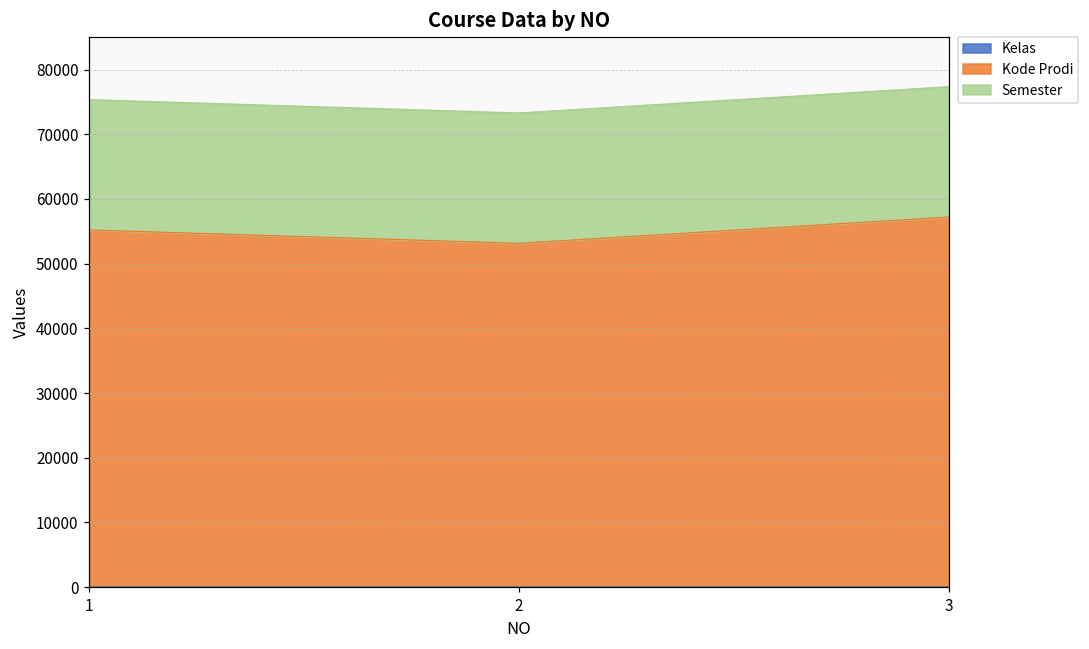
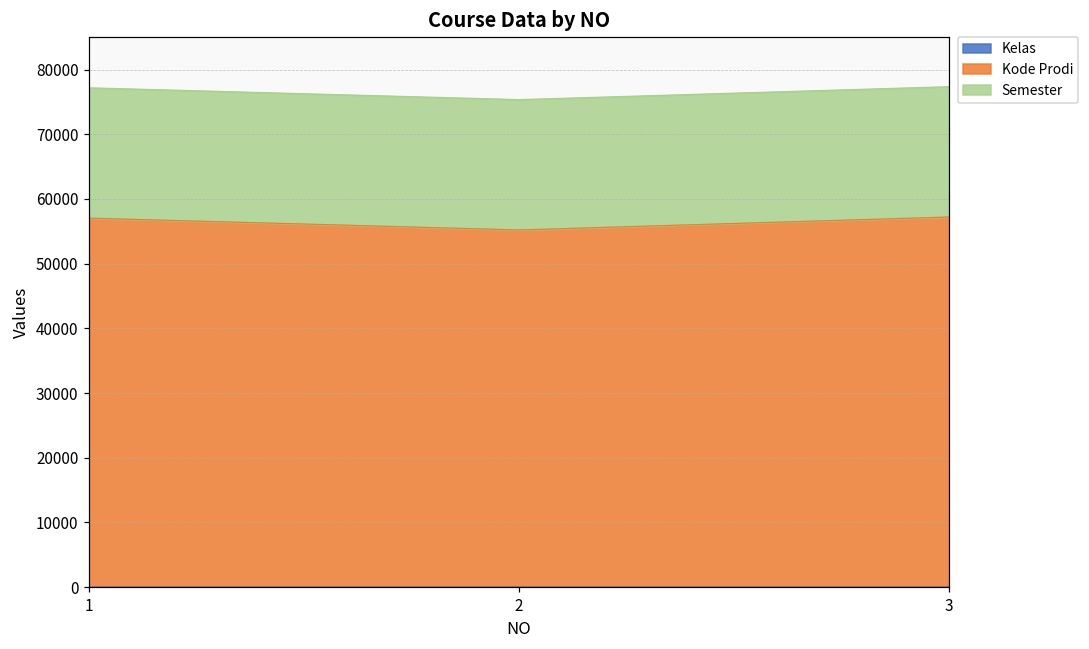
  {
    "Kelas": {
      "1": 0,
      "2": 0,
      "3": 0
    },
    "Kode Prodi": {
-     "1": 55000,
-     "2": 53000,
+     "1": 57000,
+     "2": 55000,
      "3": 57000
    },
    "Semester": {
      "1": 20000,
      "2": 20000,
      "3": 20000
    }
  }
